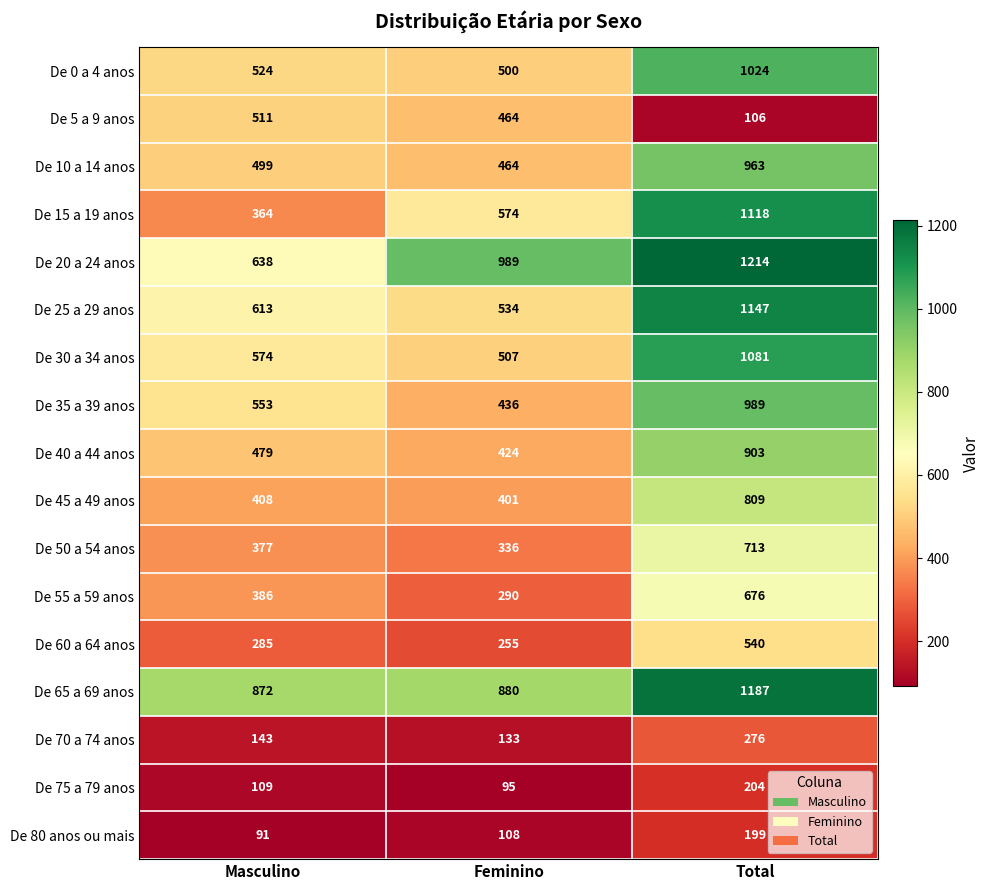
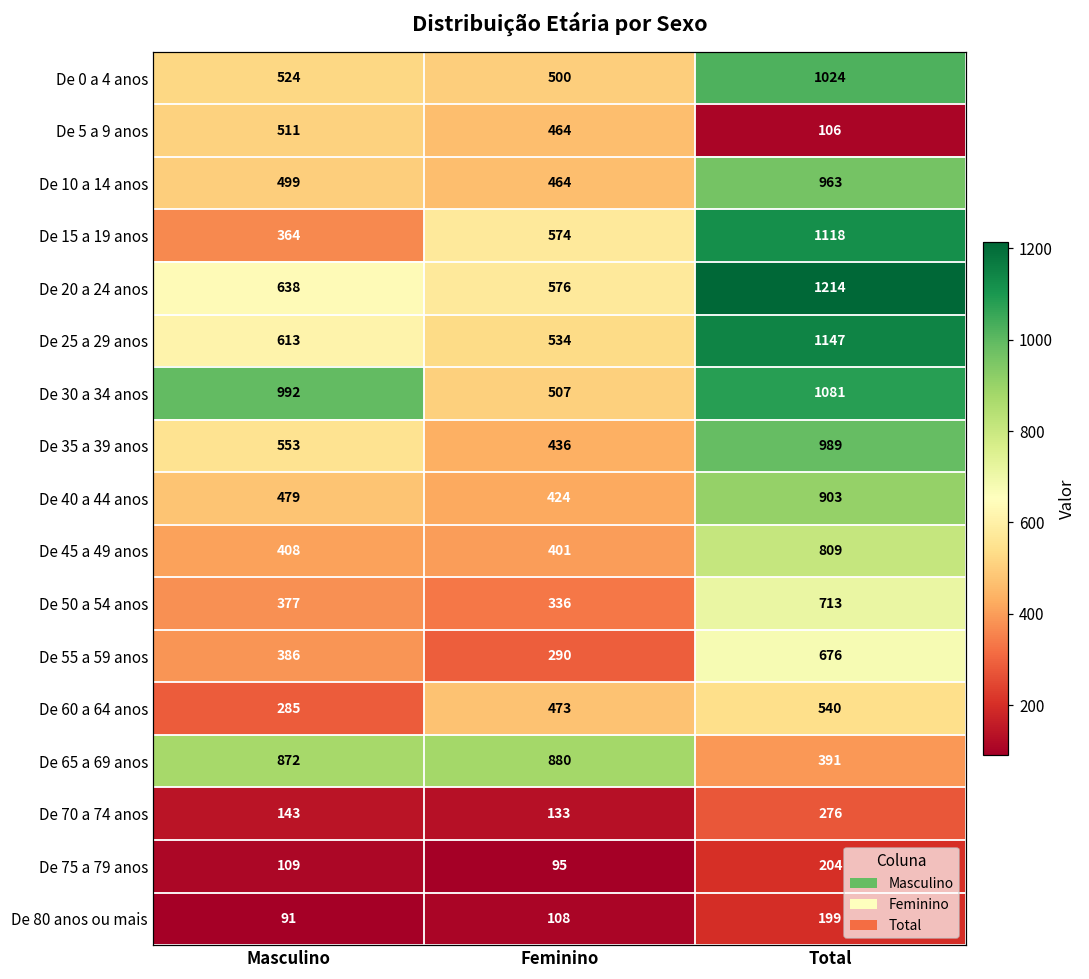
  {
    "De 0 a 4 anos": {
      "Masculino": 524,
      "Feminino": 500,
      "Total": 1024
    },
    "De 5 a 9 anos": {
      "Masculino": 511,
      "Feminino": 464,
      "Total": 106
    },
    "De 10 a 14 anos": {
      "Masculino": 499,
      "Feminino": 464,
      "Total": 963
    },
    "De 15 a 19 anos": {
      "Masculino": 364,
      "Feminino": 574,
      "Total": 1118
    },
    "De 20 a 24 anos": {
      "Masculino": 638,
-     "Feminino": 989,
+     "Feminino": 576,
      "Total": 1214
    },
    "De 25 a 29 anos": {
      "Masculino": 613,
      "Feminino": 534,
      "Total": 1147
    },
    "De 30 a 34 anos": {
-     "Masculino": 574,
+     "Masculino": 992,
      "Feminino": 507,
      "Total": 1081
    },
    "De 35 a 39 anos": {
      "Masculino": 553,
      "Feminino": 436,
      "Total": 989
    },
    "De 40 a 44 anos": {
      "Masculino": 479,
      "Feminino": 424,
      "Total": 903
    },
    "De 45 a 49 anos": {
      "Masculino": 408,
      "Feminino": 401,
      "Total": 809
    },
    "De 50 a 54 anos": {
      "Masculino": 377,
      "Feminino": 336,
      "Total": 713
    },
    "De 55 a 59 anos": {
      "Masculino": 386,
      "Feminino": 290,
      "Total": 676
    },
    "De 60 a 64 anos": {
      "Masculino": 285,
-     "Feminino": 255,
+     "Feminino": 473,
      "Total": 540
    },
    "De 65 a 69 anos": {
      "Masculino": 872,
      "Feminino": 880,
-     "Total": 1187
+     "Total": 391
    },
    "De 70 a 74 anos": {
      "Masculino": 143,
      "Feminino": 133,
      "Total": 276
    },
    "De 75 a 79 anos": {
      "Masculino": 109,
      "Feminino": 95,
      "Total": 204
    },
    "De 80 anos ou mais": {
      "Masculino": 91,
      "Feminino": 108,
      "Total": 199
    }
  }
